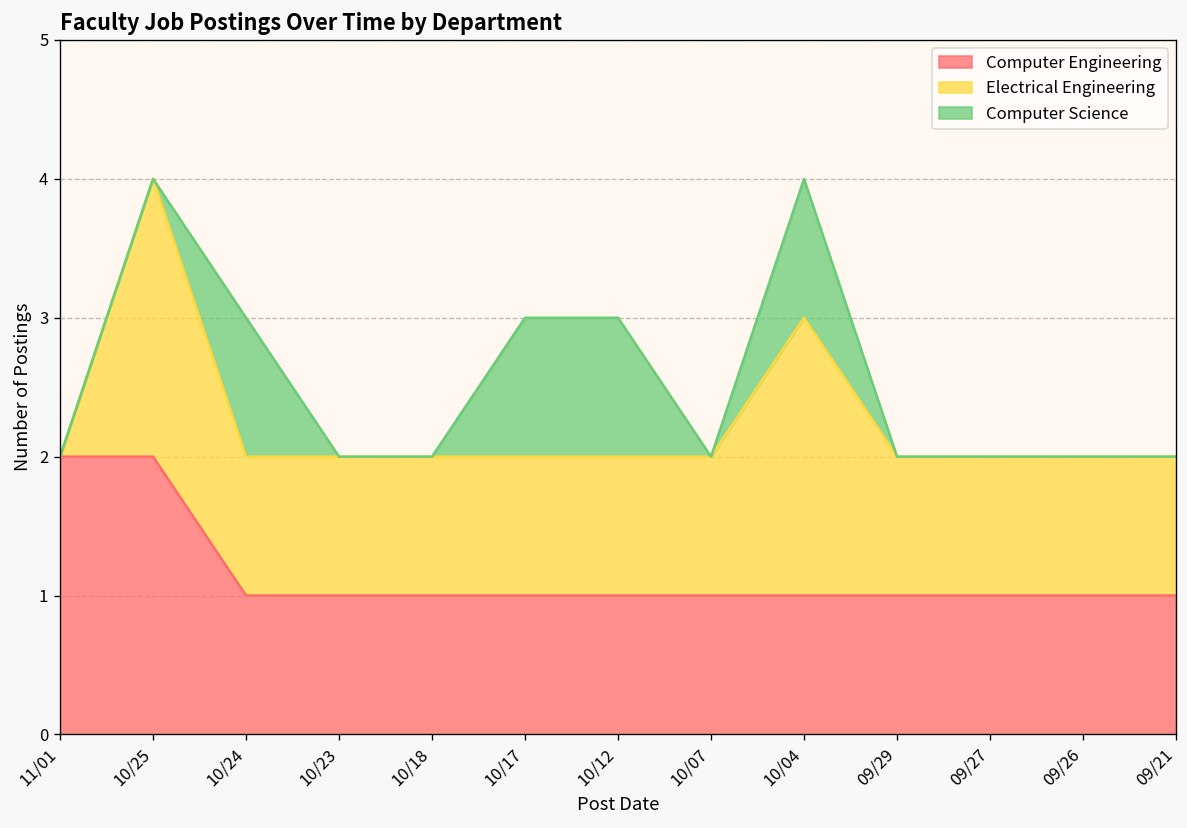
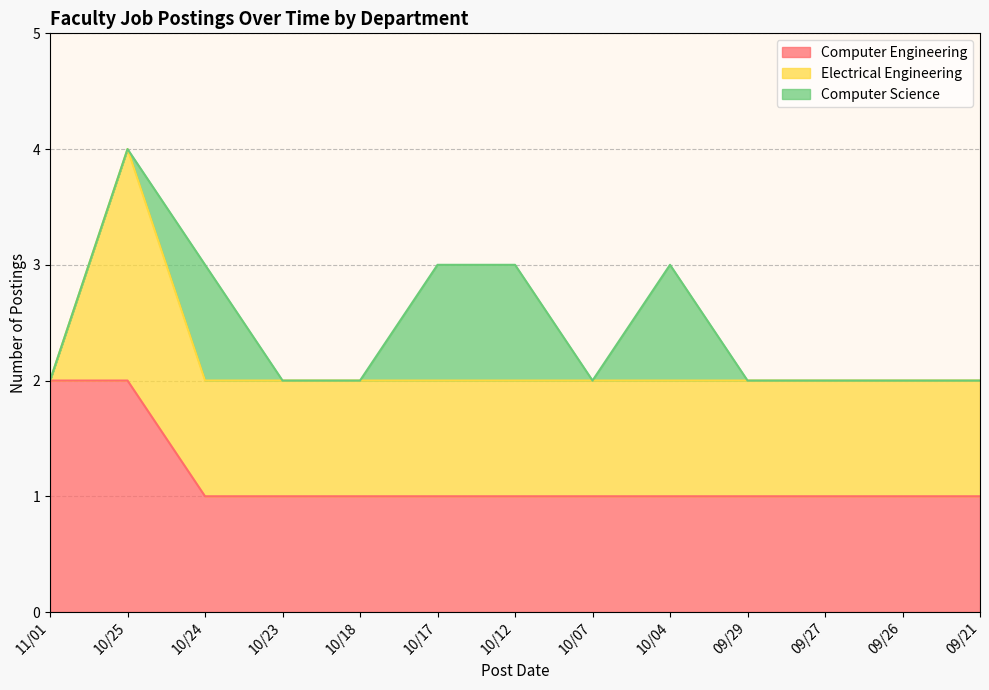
  {
    "Computer Engineering": {
      "10/25": 2,
      "10/24": 1,
      "10/23": 1,
      "10/18": 1,
      "10/17": 1,
      "10/12": 1,
      "10/07": 1,
      "10/04": 1,
      "09/29": 1,
      "09/27": 1,
      "09/26": 1,
      "09/21": 1
    },
    "Electrical Engineering": {
      "10/24": 1,
      "10/17": 1,
      "10/12": 1,
-     "10/04": 2
+     "10/04": 1
    },
    "Computer Science": {
      "10/24": 1,
      "10/17": 1,
      "10/12": 1,
      "10/04": 1
    }
  }
